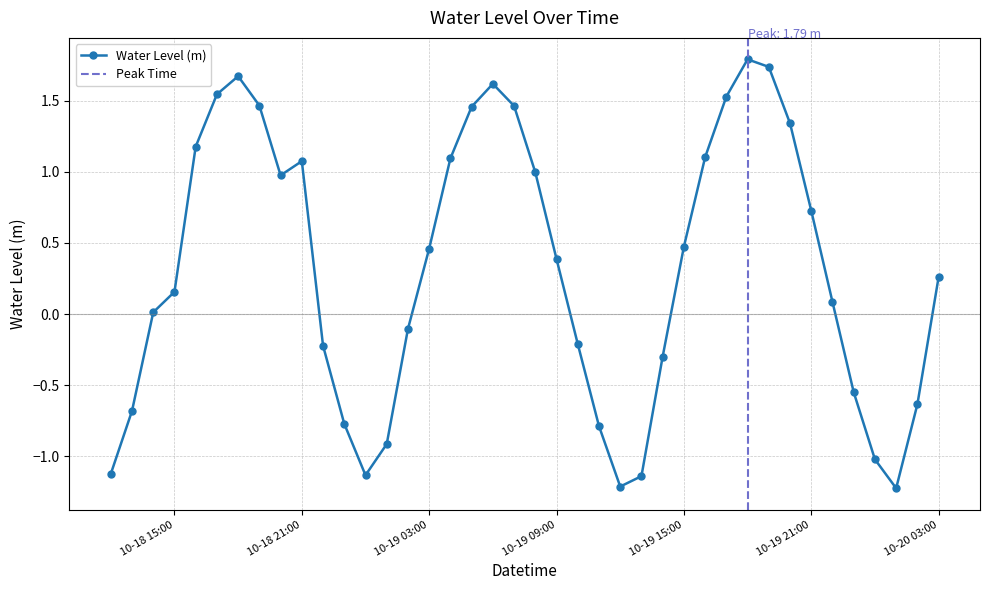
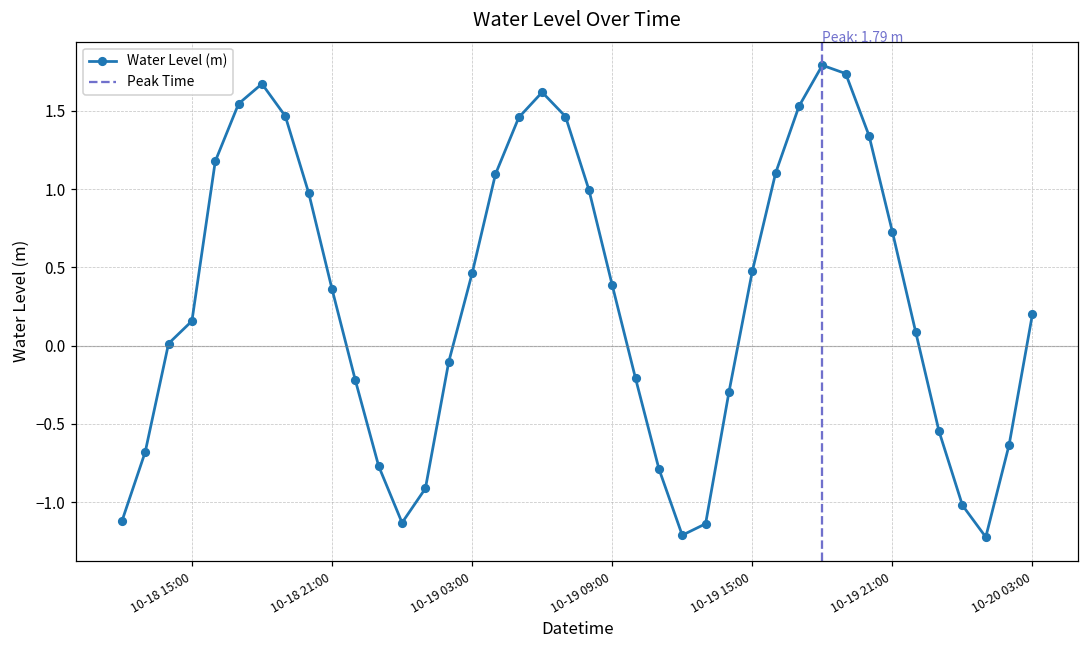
  {
    "10-18 15:00": 0.16,
-   "10-18 21:00": 1.08,
+   "10-18 21:00": 0.36,
    "10-19 03:00": 0.46,
    "10-19 09:00": 0.39,
    "10-19 15:00": 0.47,
    "10-19 21:00": 0.73,
-   "10-20 03:00": 0.26
+   "10-20 03:00": 0.20
  }
